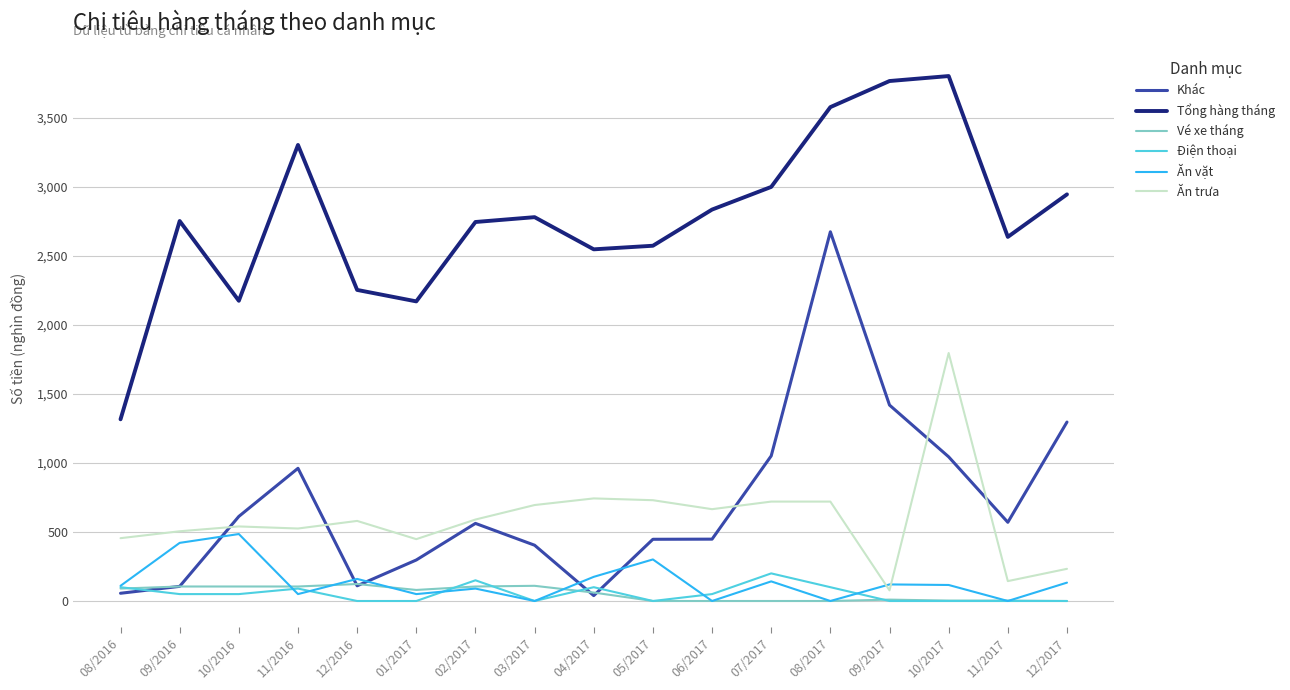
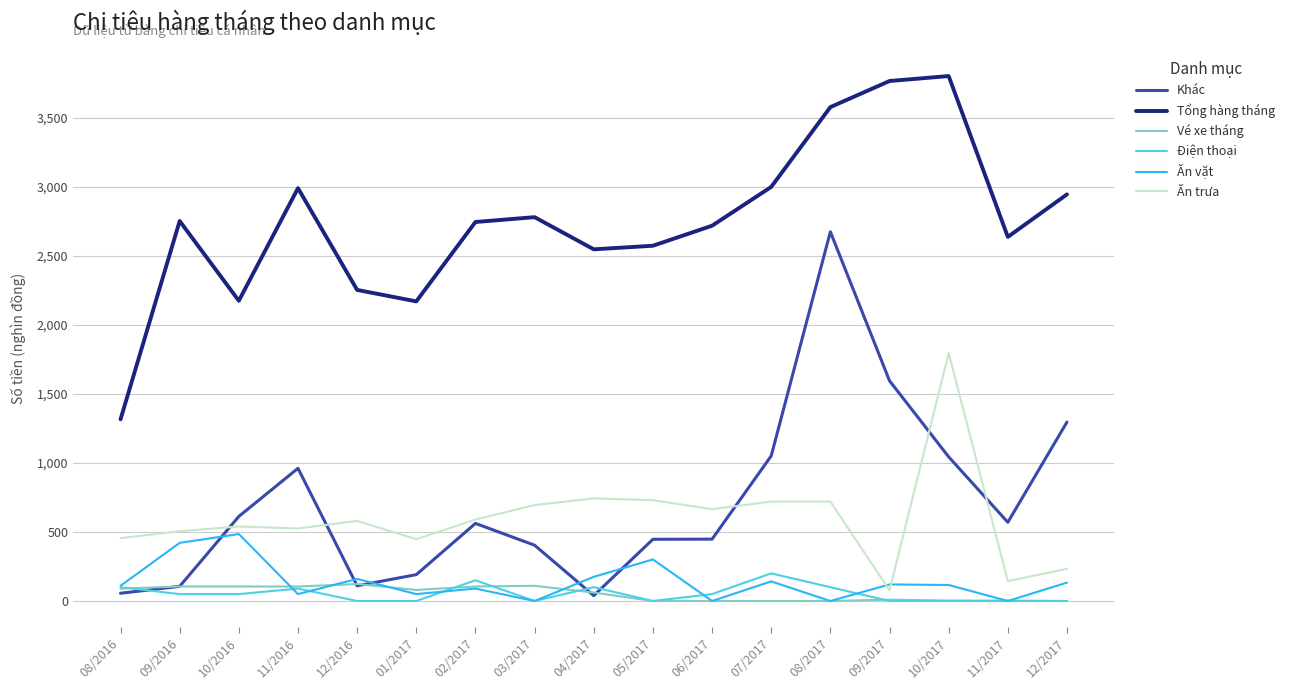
  {
    "Khác": {
      "08/2016": "60",
      "10/2016": "610",
      "11/2016": "960",
-     "01/2017": "300",
+     "01/2017": "190",
      "02/2017": "560",
      "03/2017": "400",
      "04/2017": "40",
      "05/2017": "450",
      "06/2017": "450",
      "07/2017": "1,050",
      "08/2017": "2,670",
-     "09/2017": "1,420",
+     "09/2017": "1,600",
      "10/2017": "1,040",
      "11/2017": "570",
      "12/2017": "1,300"
    },
    "Tổng hàng tháng": {
      "08/2016": "1,320",
      "09/2016": "2,750",
      "10/2016": "2,170",
-     "11/2016": "3,300",
+     "11/2016": "2,990",
      "12/2016": "2,250",
      "01/2017": "2,170",
      "02/2017": "2,750",
      "03/2017": "2,780",
      "04/2017": "2,550",
      "05/2017": "2,570",
-     "06/2017": "2,840",
+     "06/2017": "2,720",
      "07/2017": "3,000",
      "08/2017": "3,580",
      "09/2017": "3,770",
      "10/2017": "3,800",
      "11/2017": "2,640",
      "12/2017": "2,950"
    },
    "Ăn trưa": {
      "08/2016": "460",
      "09/2016": "510",
      "10/2016": "540",
      "11/2016": "530",
      "12/2016": "580",
      "01/2017": "450",
      "02/2017": "590",
      "03/2017": "700",
      "04/2017": "740",
      "05/2017": "730",
      "06/2017": "670",
      "07/2017": "720",
      "08/2017": "720",
      "09/2017": "80",
      "10/2017": "1,800",
      "11/2017": "140",
      "12/2017": "230"
    }
  }
